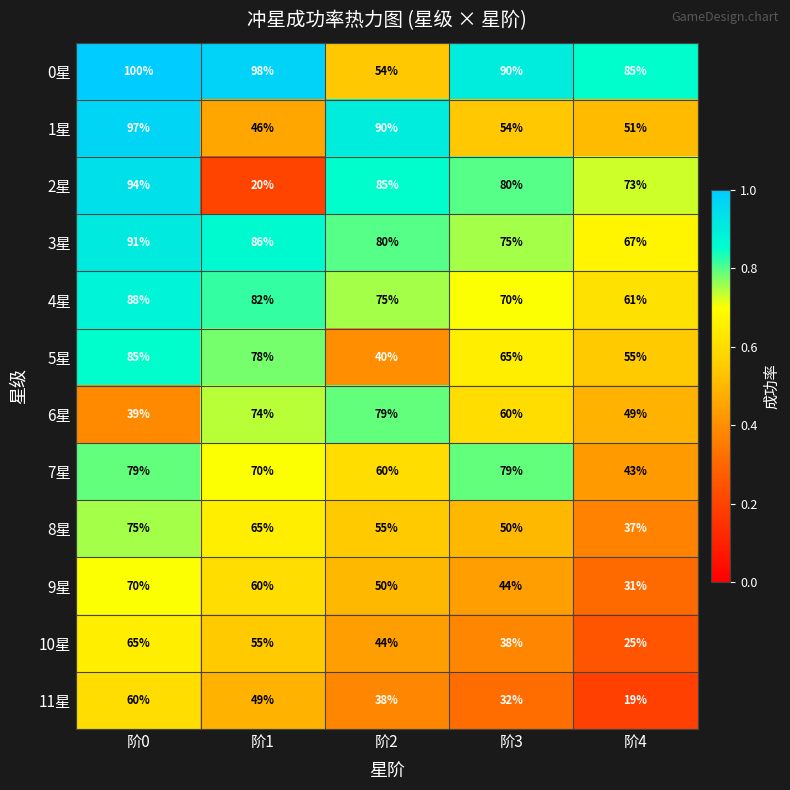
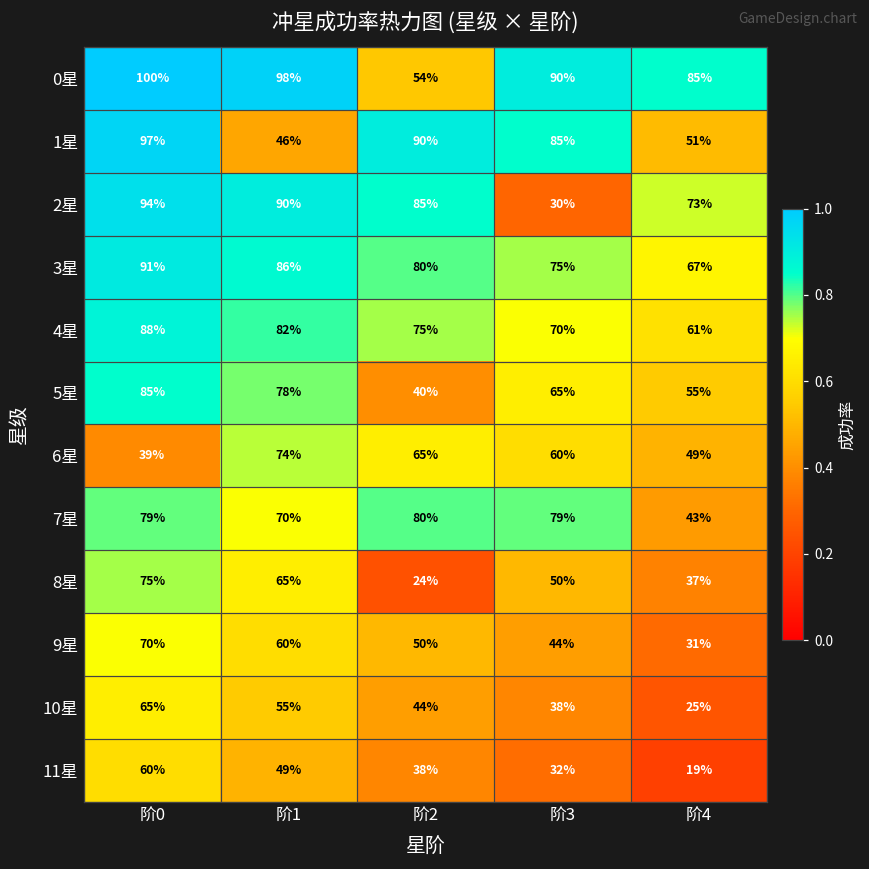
  {
    "0星": {
      "阶0": "100%",
      "阶1": "98%",
      "阶2": "54%",
      "阶3": "90%",
      "阶4": "85%"
    },
    "1星": {
      "阶0": "97%",
      "阶1": "46%",
      "阶2": "90%",
-     "阶3": "54%",
+     "阶3": "85%",
      "阶4": "51%"
    },
    "2星": {
      "阶0": "94%",
-     "阶1": "20%",
+     "阶1": "90%",
      "阶2": "85%",
-     "阶3": "80%",
+     "阶3": "30%",
      "阶4": "73%"
    },
    "3星": {
      "阶0": "91%",
      "阶1": "86%",
      "阶2": "80%",
      "阶3": "75%",
      "阶4": "67%"
    },
    "4星": {
      "阶0": "88%",
      "阶1": "82%",
      "阶2": "75%",
      "阶3": "70%",
      "阶4": "61%"
    },
    "5星": {
      "阶0": "85%",
      "阶1": "78%",
      "阶2": "40%",
      "阶3": "65%",
      "阶4": "55%"
    },
    "6星": {
      "阶0": "39%",
      "阶1": "74%",
-     "阶2": "79%",
+     "阶2": "65%",
      "阶3": "60%",
      "阶4": "49%"
    },
    "7星": {
      "阶0": "79%",
      "阶1": "70%",
-     "阶2": "60%",
+     "阶2": "80%",
      "阶3": "79%",
      "阶4": "43%"
    },
    "8星": {
      "阶0": "75%",
      "阶1": "65%",
-     "阶2": "55%",
+     "阶2": "24%",
      "阶3": "50%",
      "阶4": "37%"
    },
    "9星": {
      "阶0": "70%",
      "阶1": "60%",
      "阶2": "50%",
      "阶3": "44%",
      "阶4": "31%"
    },
    "10星": {
      "阶0": "65%",
      "阶1": "55%",
      "阶2": "44%",
      "阶3": "38%",
      "阶4": "25%"
    },
    "11星": {
      "阶0": "60%",
      "阶1": "49%",
      "阶2": "38%",
      "阶3": "32%",
      "阶4": "19%"
    }
  }
